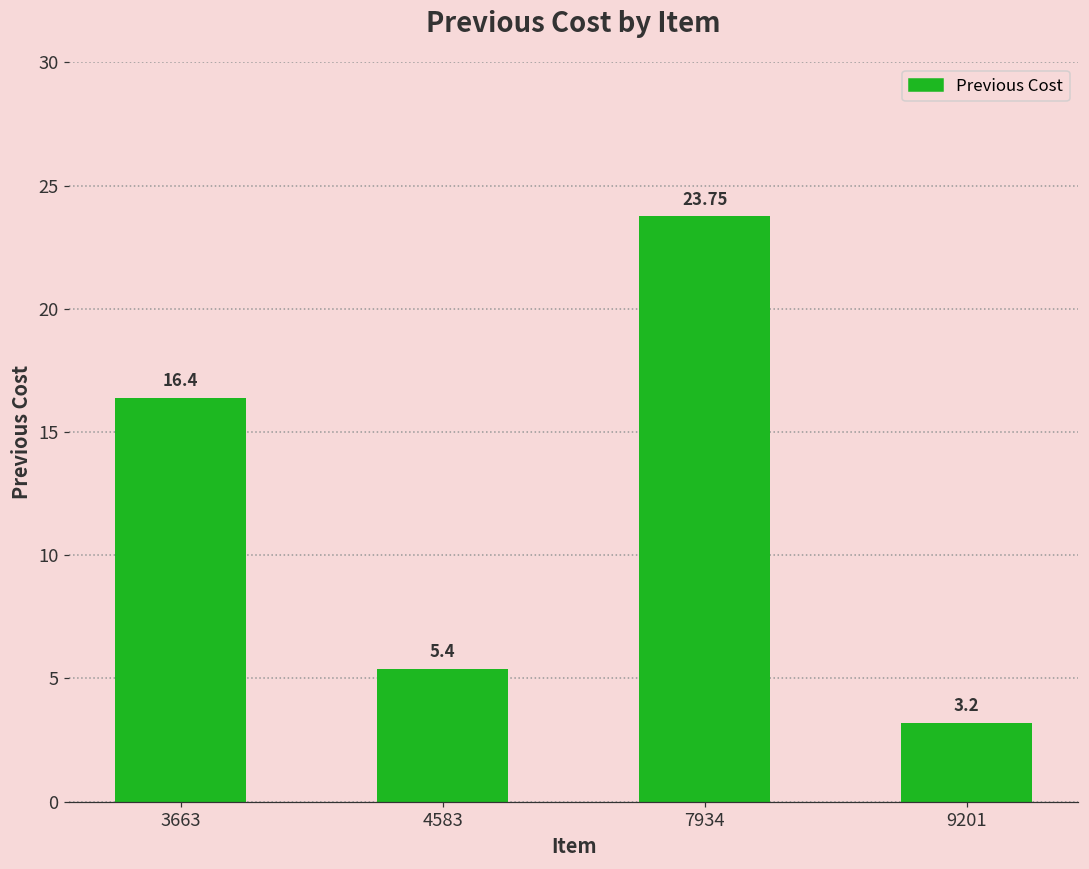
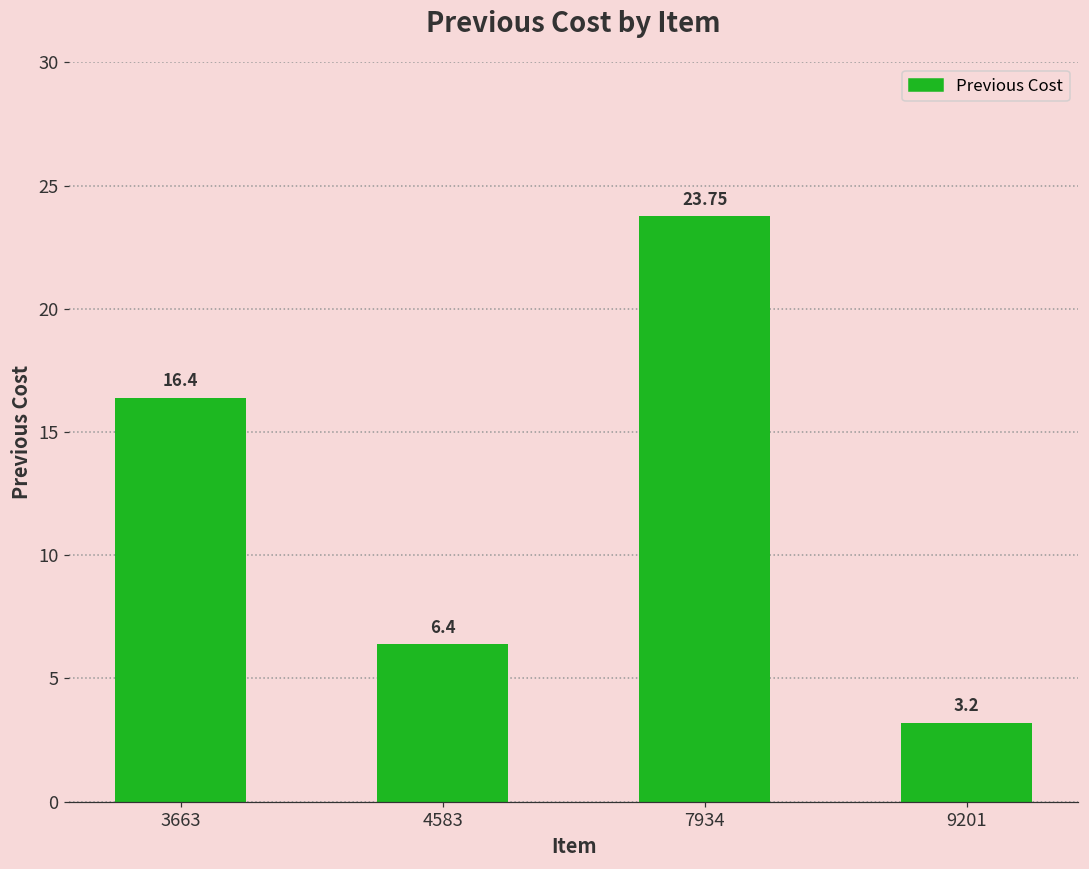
  {
    "3663": 16.4,
-   "4583": 5.4,
+   "4583": 6.4,
    "7934": 23.75,
    "9201": 3.2
  }
